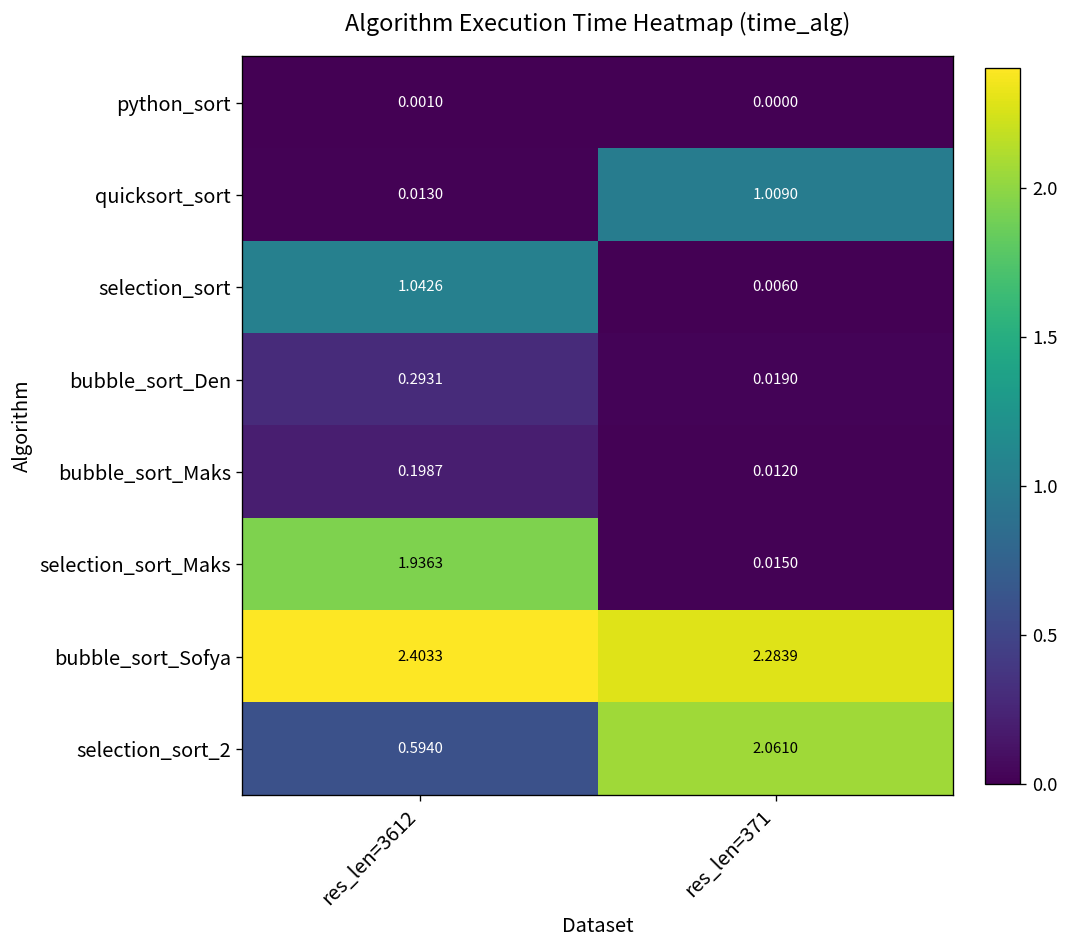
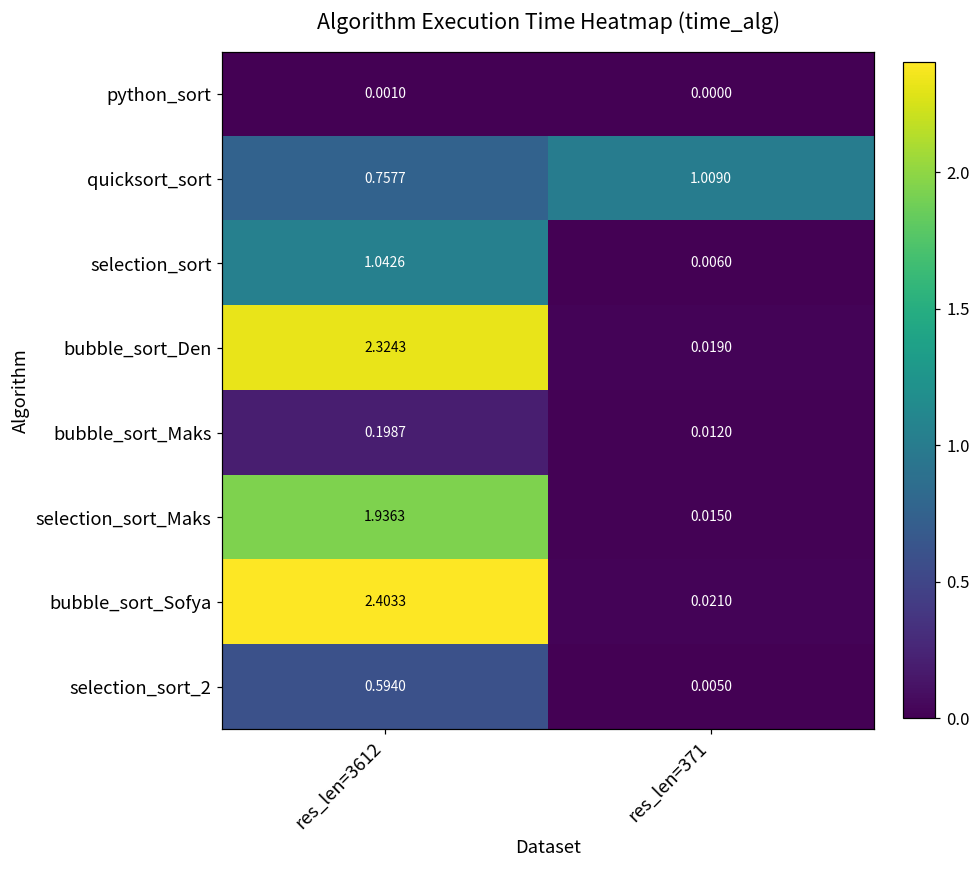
  {
    "python_sort": {
      "res_len=3612": 0.0010,
      "res_len=371": 0.0000
    },
    "quicksort_sort": {
-     "res_len=3612": 0.0130,
+     "res_len=3612": 0.7577,
      "res_len=371": 1.0090
    },
    "selection_sort": {
      "res_len=3612": 1.0426,
      "res_len=371": 0.0060
    },
    "bubble_sort_Den": {
-     "res_len=3612": 0.2931,
+     "res_len=3612": 2.3243,
      "res_len=371": 0.0190
    },
    "bubble_sort_Maks": {
      "res_len=3612": 0.1987,
      "res_len=371": 0.0120
    },
    "selection_sort_Maks": {
      "res_len=3612": 1.9363,
      "res_len=371": 0.0150
    },
    "bubble_sort_Sofya": {
      "res_len=3612": 2.4033,
-     "res_len=371": 2.2839
+     "res_len=371": 0.0210
    },
    "selection_sort_2": {
      "res_len=3612": 0.5940,
-     "res_len=371": 2.0610
+     "res_len=371": 0.0050
    }
  }
